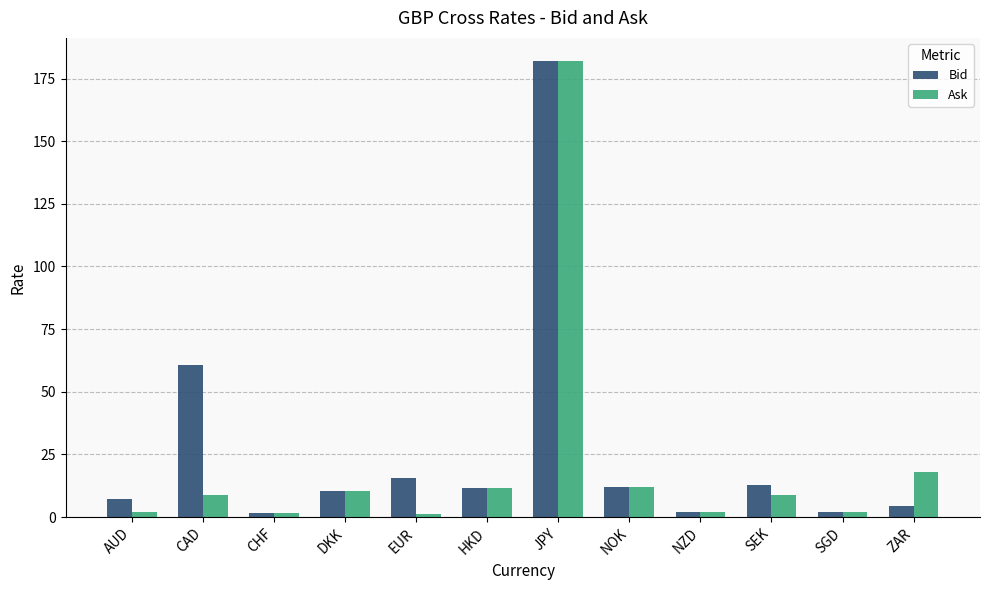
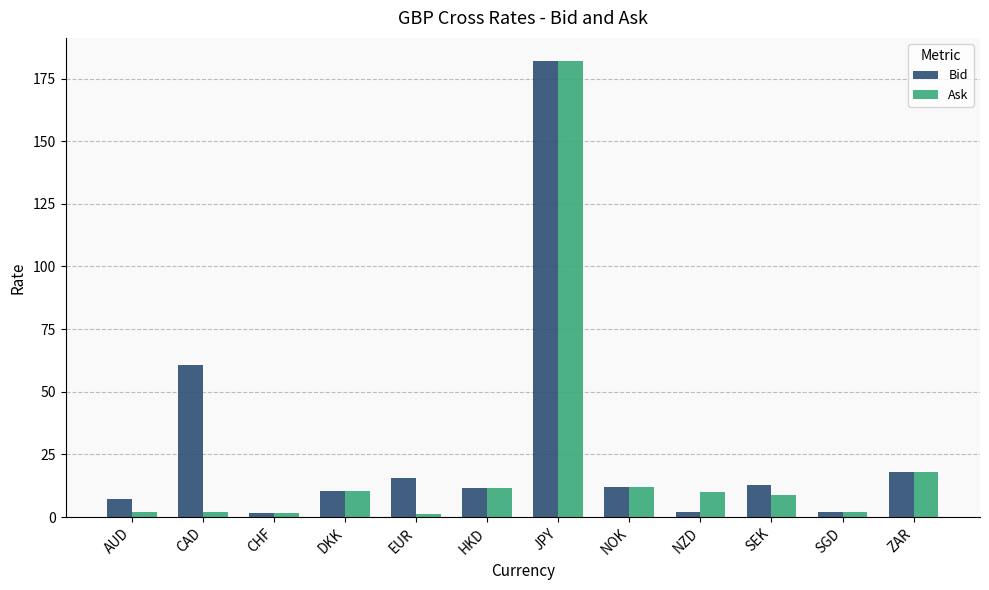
  {
    "Bid": {
      "AUD": 7,
      "CAD": 61,
      "CHF": 1,
      "DKK": 10,
      "EUR": 15,
      "HKD": 12,
      "JPY": 182,
      "NOK": 12,
      "NZD": 2,
      "SEK": 13,
      "SGD": 2,
-     "ZAR": 4
+     "ZAR": 18
    },
    "Ask": {
      "AUD": 2,
-     "CAD": 9,
+     "CAD": 2,
      "CHF": 1,
      "DKK": 10,
      "EUR": 1,
      "HKD": 12,
      "JPY": 182,
      "NOK": 12,
-     "NZD": 2,
+     "NZD": 10,
      "SEK": 9,
      "SGD": 2,
      "ZAR": 18
    }
  }
